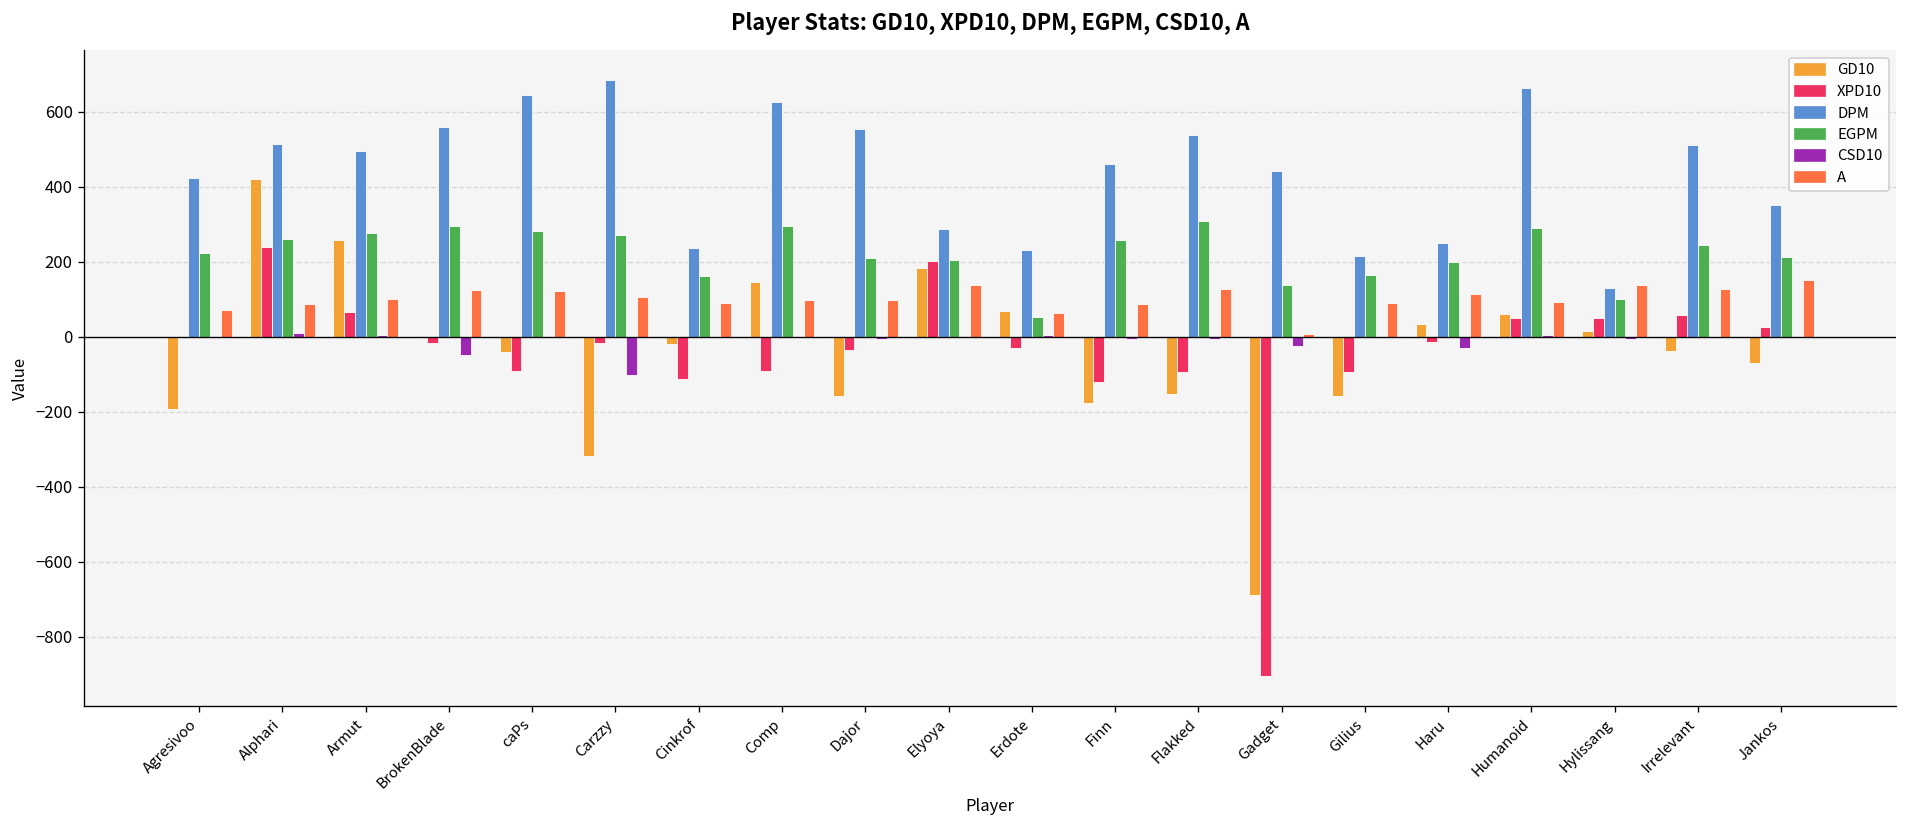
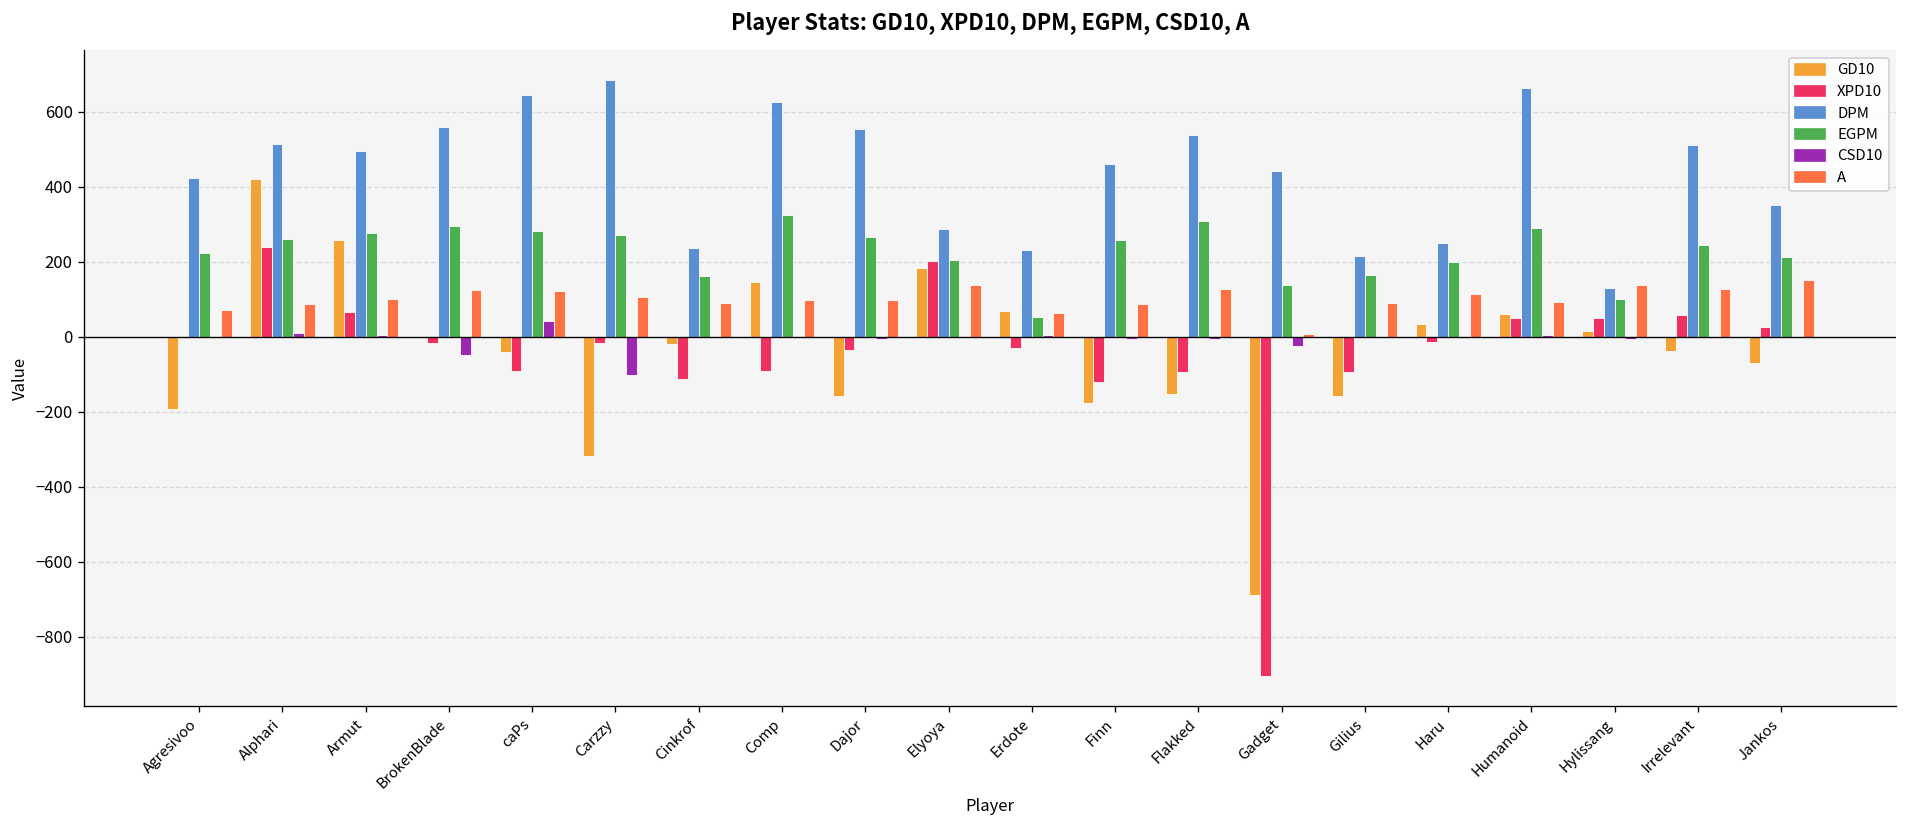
  {
    "XPD10": {
      "Alphari": 240,
      "Armut": 70,
      "BrokenBlade": -20,
      "caPs": -90,
      "Carzzy": -20,
      "Cinkrof": -110,
      "Comp": -90,
      "Dajor": -40,
      "Elyoya": 200,
      "Erdote": -30,
      "Finn": -120,
      "Flakked": -100,
      "Gadget": -910,
      "Gilius": -100,
      "Haru": -20,
      "Humanoid": 50,
      "Hylissang": 50,
      "Irrelevant": 60,
      "Jankos": 30
    },
    "DPM": {
      "Agresivoo": 420,
      "Alphari": 520,
      "Armut": 500,
      "BrokenBlade": 560,
      "caPs": 650,
      "Carzzy": 690,
      "Cinkrof": 240,
      "Comp": 630,
      "Dajor": 550,
      "Elyoya": 290,
      "Erdote": 230,
      "Finn": 460,
      "Flakked": 540,
      "Gadget": 440,
      "Gilius": 210,
      "Haru": 250,
      "Humanoid": 660,
      "Hylissang": 130,
      "Irrelevant": 510,
      "Jankos": 350
    },
    "EGPM": {
      "Agresivoo": 220,
      "Alphari": 260,
      "Armut": 280,
      "BrokenBlade": 300,
      "caPs": 280,
      "Carzzy": 270,
      "Cinkrof": 160,
-     "Comp": 300,
-     "Dajor": 210,
+     "Comp": 330,
+     "Dajor": 270,
      "Elyoya": 200,
      "Erdote": 50,
      "Finn": 260,
      "Flakked": 310,
      "Gadget": 140,
      "Gilius": 160,
      "Haru": 200,
      "Humanoid": 290,
      "Hylissang": 100,
      "Irrelevant": 250,
      "Jankos": 210
    },
    "CSD10": {
      "Alphari": 10,
      "BrokenBlade": -50,
-     "caPs": 0,
+     "caPs": 40,
      "Carzzy": -100,
      "Gadget": -20,
-     "Haru": -30
+     "Haru": 0
    }
  }
